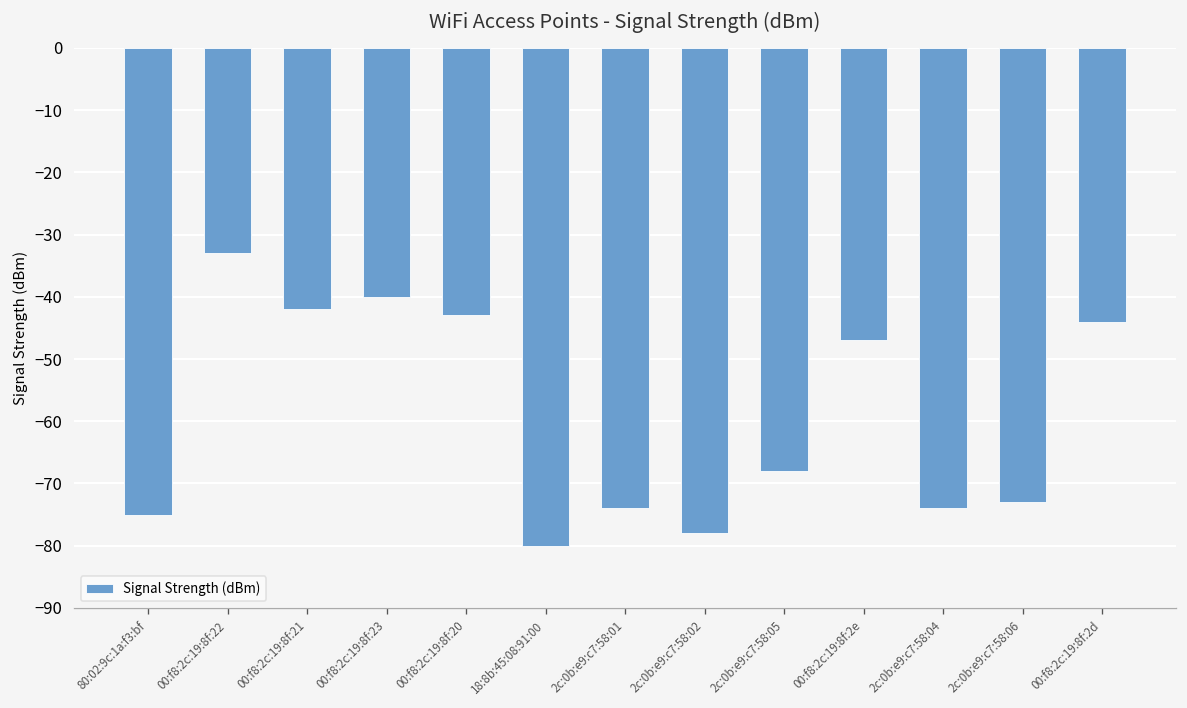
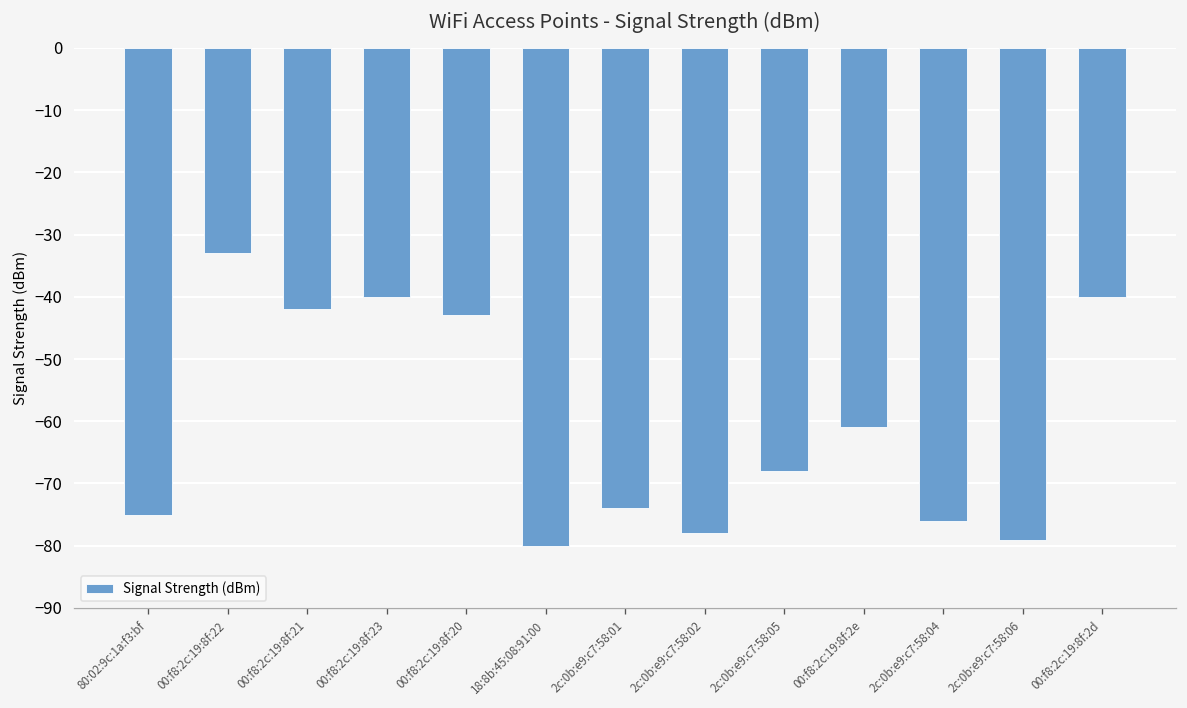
  {
    "80:02:9c:1a:f3:bf": -75,
    "00:f8:2c:19:8f:22": -33,
    "00:f8:2c:19:8f:21": -42,
    "00:f8:2c:19:8f:23": -40,
    "00:f8:2c:19:8f:20": -43,
    "18:8b:45:08:91:00": -80,
    "2c:0b:e9:c7:58:01": -74,
    "2c:0b:e9:c7:58:02": -78,
    "2c:0b:e9:c7:58:05": -68,
-   "00:f8:2c:19:8f:2e": -47,
-   "2c:0b:e9:c7:58:04": -74,
-   "2c:0b:e9:c7:58:06": -73,
-   "00:f8:2c:19:8f:2d": -44
+   "00:f8:2c:19:8f:2e": -61,
+   "2c:0b:e9:c7:58:04": -76,
+   "2c:0b:e9:c7:58:06": -79,
+   "00:f8:2c:19:8f:2d": -40
  }
